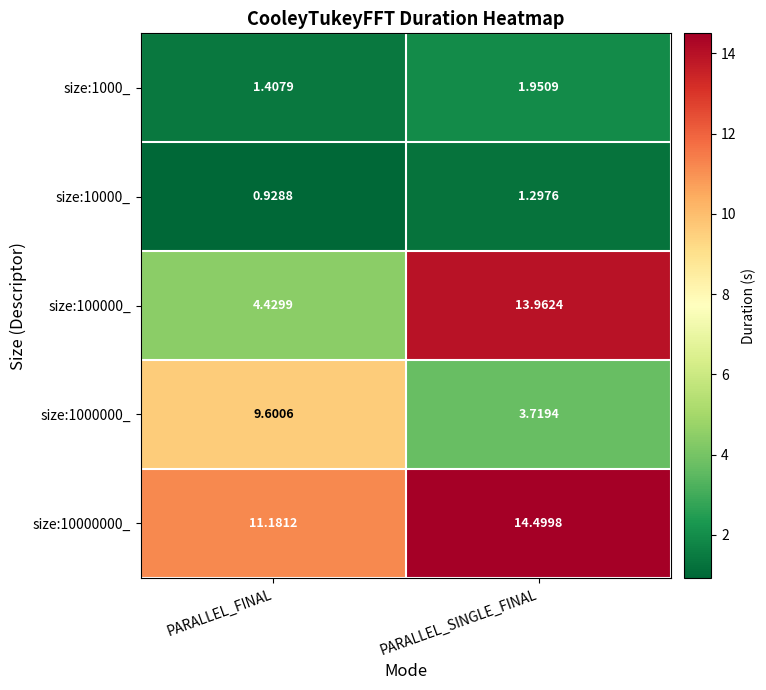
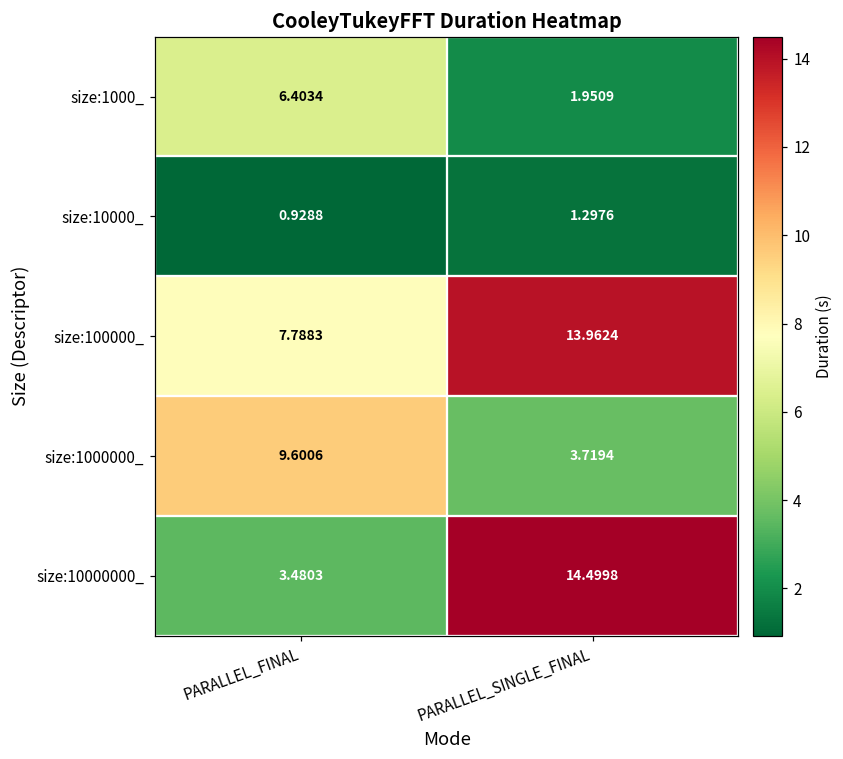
  {
    "size:1000_": {
-     "PARALLEL_FINAL": 1.4079,
+     "PARALLEL_FINAL": 6.4034,
      "PARALLEL_SINGLE_FINAL": 1.9509
    },
    "size:10000_": {
      "PARALLEL_FINAL": 0.9288,
      "PARALLEL_SINGLE_FINAL": 1.2976
    },
    "size:100000_": {
-     "PARALLEL_FINAL": 4.4299,
+     "PARALLEL_FINAL": 7.7883,
      "PARALLEL_SINGLE_FINAL": 13.9624
    },
    "size:1000000_": {
      "PARALLEL_FINAL": 9.6006,
      "PARALLEL_SINGLE_FINAL": 3.7194
    },
    "size:10000000_": {
-     "PARALLEL_FINAL": 11.1812,
+     "PARALLEL_FINAL": 3.4803,
      "PARALLEL_SINGLE_FINAL": 14.4998
    }
  }
